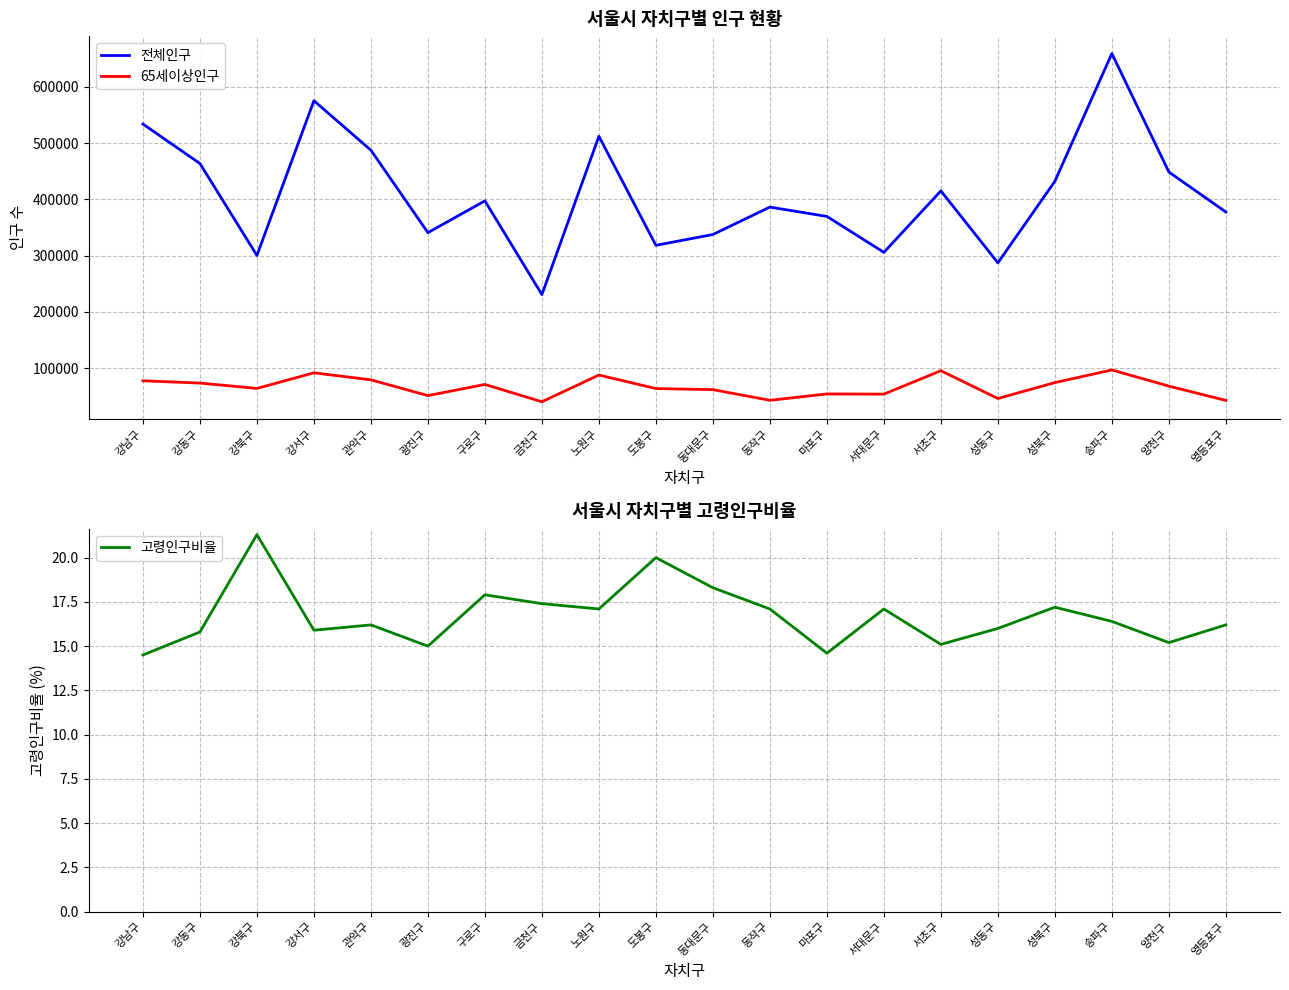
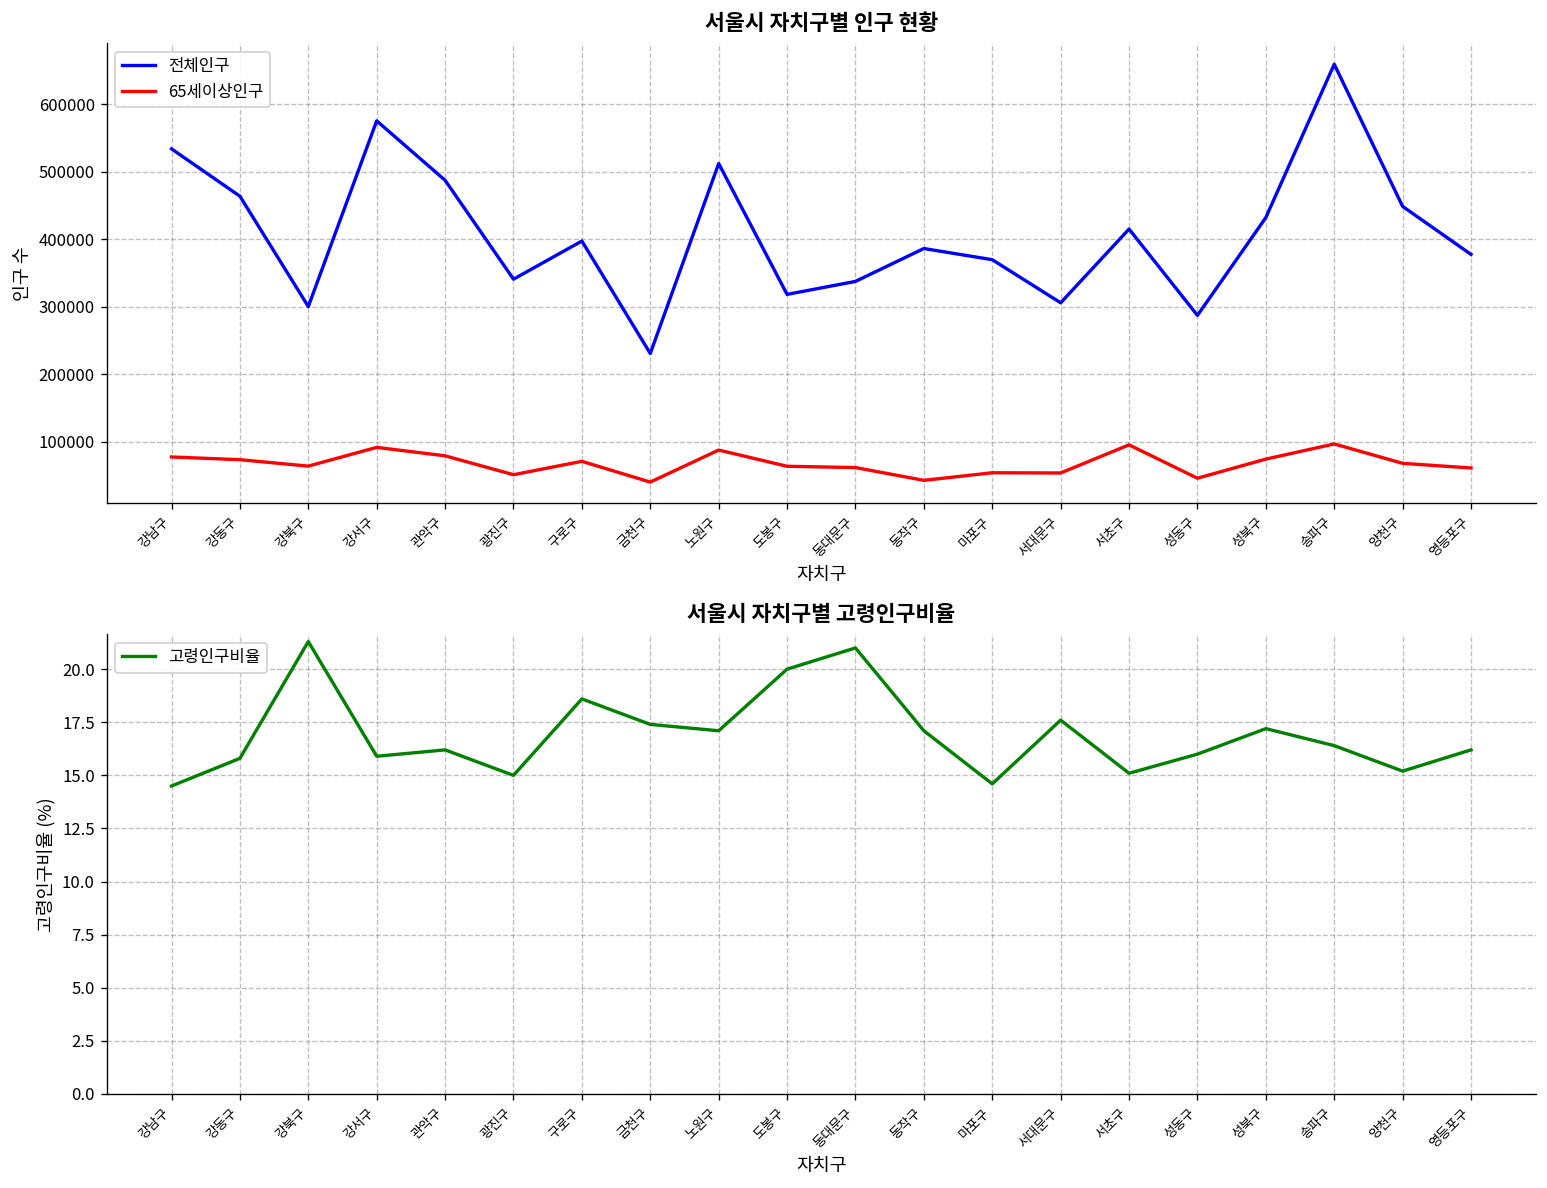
  {
    "서울시 자치구별 인구 현황": {
      "전체인구": {
        "강남구": 530000,
        "강동구": 460000,
        "강북구": 300000,
        "강서구": 580000,
        "관악구": 490000,
        "광진구": 340000,
        "구로구": 400000,
        "금천구": 230000,
        "노원구": 510000,
        "도봉구": 320000,
        "동대문구": 340000,
        "동작구": 390000,
        "마포구": 370000,
        "서대문구": 310000,
        "서초구": 420000,
        "성동구": 290000,
        "성북구": 430000,
        "송파구": 660000,
        "양천구": 450000,
        "영등포구": 380000
      },
      "65세이상인구": {
        "강남구": 80000,
        "강동구": 70000,
        "강북구": 60000,
        "강서구": 90000,
        "관악구": 80000,
        "광진구": 50000,
        "구로구": 70000,
        "금천구": 40000,
        "노원구": 90000,
        "도봉구": 60000,
        "동대문구": 60000,
        "동작구": 40000,
        "마포구": 50000,
        "서대문구": 50000,
        "서초구": 100000,
        "성동구": 50000,
        "성북구": 70000,
        "송파구": 100000,
        "양천구": 70000,
-       "영등포구": 40000
+       "영등포구": 60000
      }
    },
    "서울시 자치구별 고령인구비율": {
      "강남구": 14.5,
      "강동구": 15.8,
      "강북구": 21.3,
      "강서구": 15.9,
      "관악구": 16.2,
      "광진구": 15.0,
-     "구로구": 17.9,
+     "구로구": 18.6,
      "금천구": 17.4,
      "노원구": 17.1,
      "도봉구": 20.0,
-     "동대문구": 18.3,
+     "동대문구": 21.0,
      "동작구": 17.1,
      "마포구": 14.6,
-     "서대문구": 17.1,
+     "서대문구": 17.6,
      "서초구": 15.1,
      "성동구": 16.0,
      "성북구": 17.2,
      "송파구": 16.4,
      "양천구": 15.2,
      "영등포구": 16.2
    }
  }
